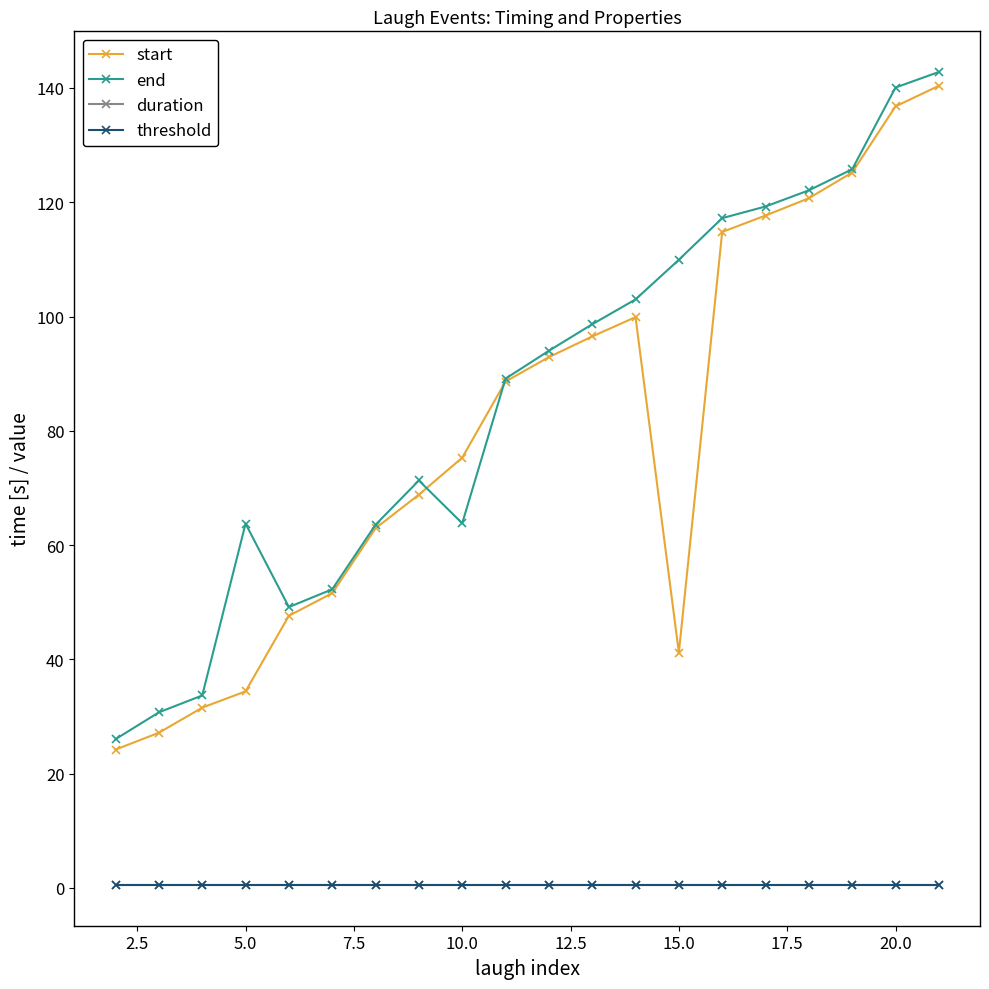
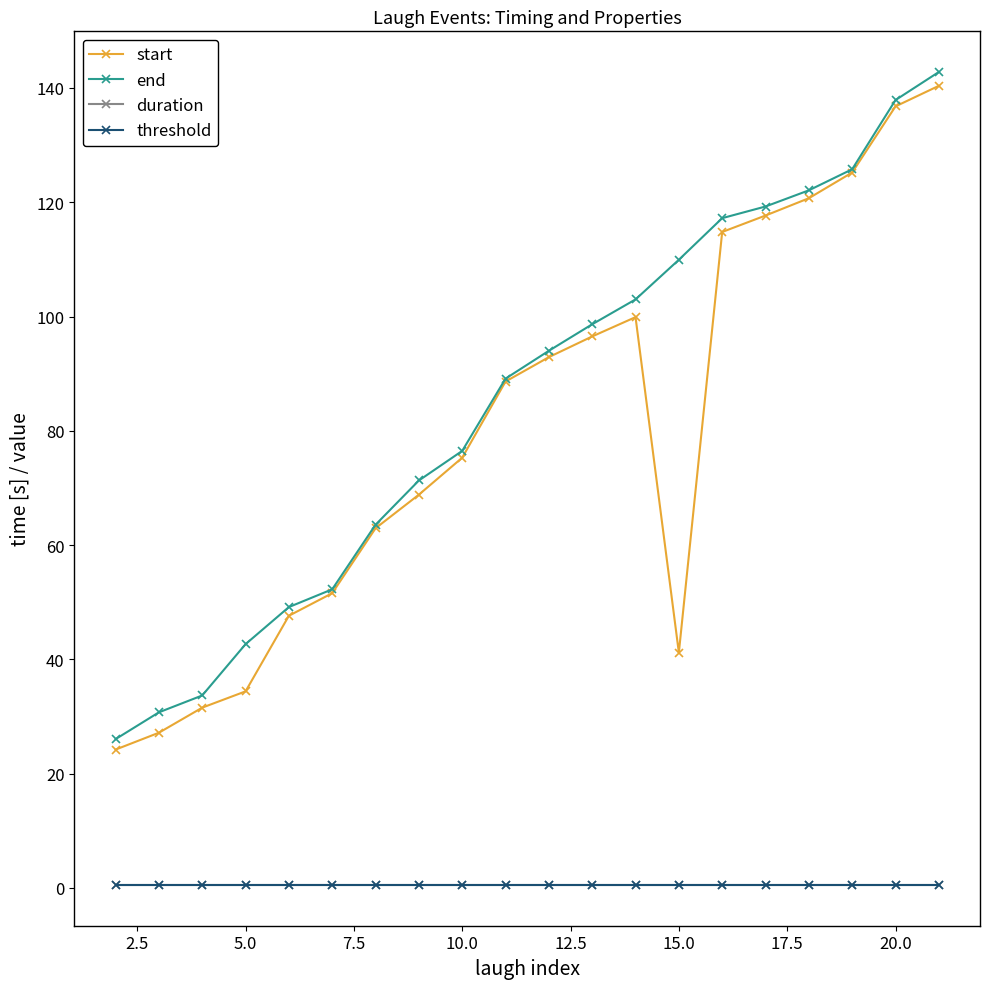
  {
    "start": {
      "5.0": 34,
      "10.0": 75,
      "15.0": 41,
      "20.0": 137
    },
    "end": {
-     "5.0": 64,
-     "10.0": 64,
+     "5.0": 43,
+     "10.0": 76,
      "15.0": 110,
-     "20.0": 140
+     "20.0": 138
    },
    "threshold": {
      "5.0": 1,
      "10.0": 1,
      "15.0": 1,
      "20.0": 1
    }
  }
